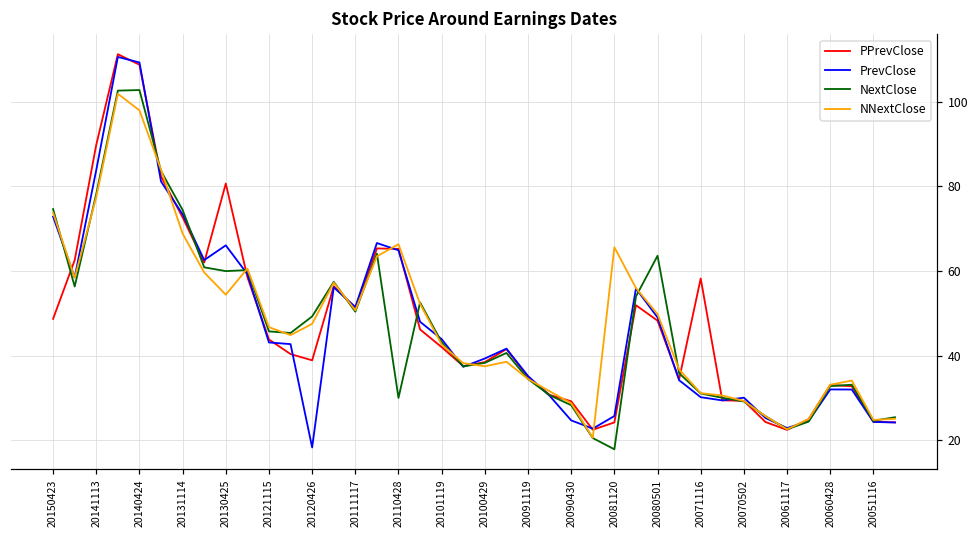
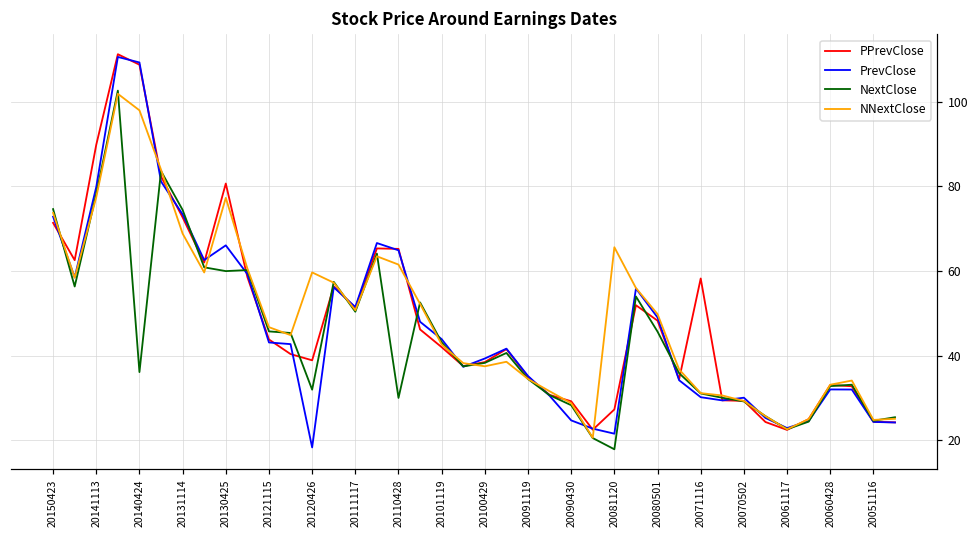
  {
    "PPrevClose": {
-     "20150423": 49,
+     "20150423": 71,
      "20141113": 90,
      "20131114": 73,
      "20130425": 81,
      "20121115": 44,
      "20120426": 39,
-     "20081120": 24,
+     "20081120": 27,
      "20080501": 48,
      "20071116": 58
    },
    "PrevClose": {
      "20150423": 73,
-     "20141113": 84,
+     "20141113": 80,
      "20131114": 73,
      "20130425": 66,
      "20121115": 43,
      "20120426": 18,
      "20101119": 44,
      "20100429": 39,
      "20090430": 25,
-     "20081120": 26,
+     "20081120": 22,
      "20080501": 49,
      "20071116": 30,
      "20070502": 30,
      "20060428": 32
    },
    "NextClose": {
      "20150423": 75,
      "20141113": 78,
-     "20140424": 103,
+     "20140424": 36,
      "20131114": 74,
      "20130425": 60,
      "20121115": 46,
-     "20120426": 49,
+     "20120426": 32,
      "20110428": 30,
      "20081120": 18,
-     "20080501": 64
+     "20080501": 46
    },
    "NNextClose": {
      "20150423": 74,
      "20141113": 77,
      "20140424": 98,
      "20131114": 69,
-     "20130425": 54,
+     "20130425": 77,
      "20121115": 47,
-     "20120426": 48,
-     "20110428": 66,
+     "20120426": 60,
+     "20110428": 62,
      "20100429": 37,
      "20081120": 66,
      "20080501": 50
    }
  }
